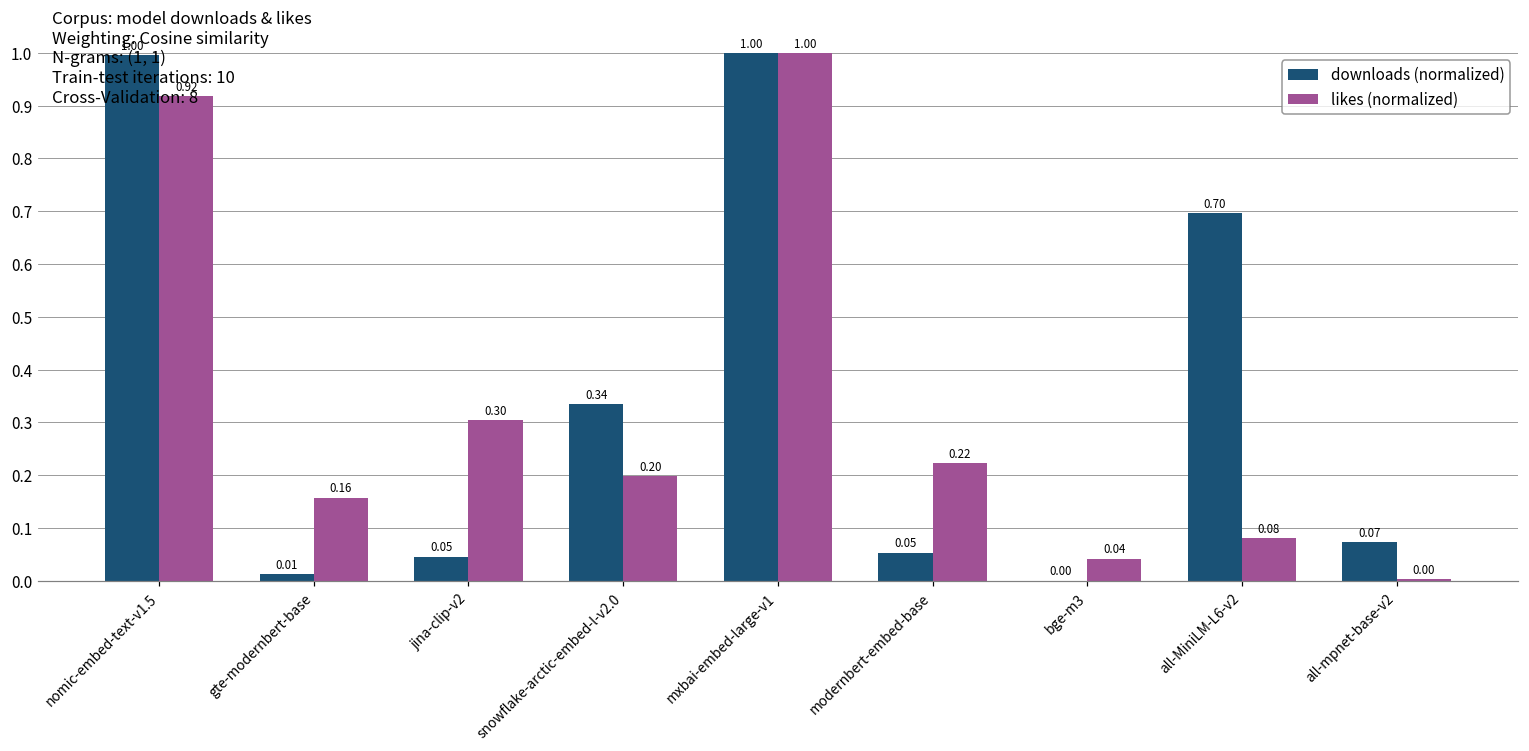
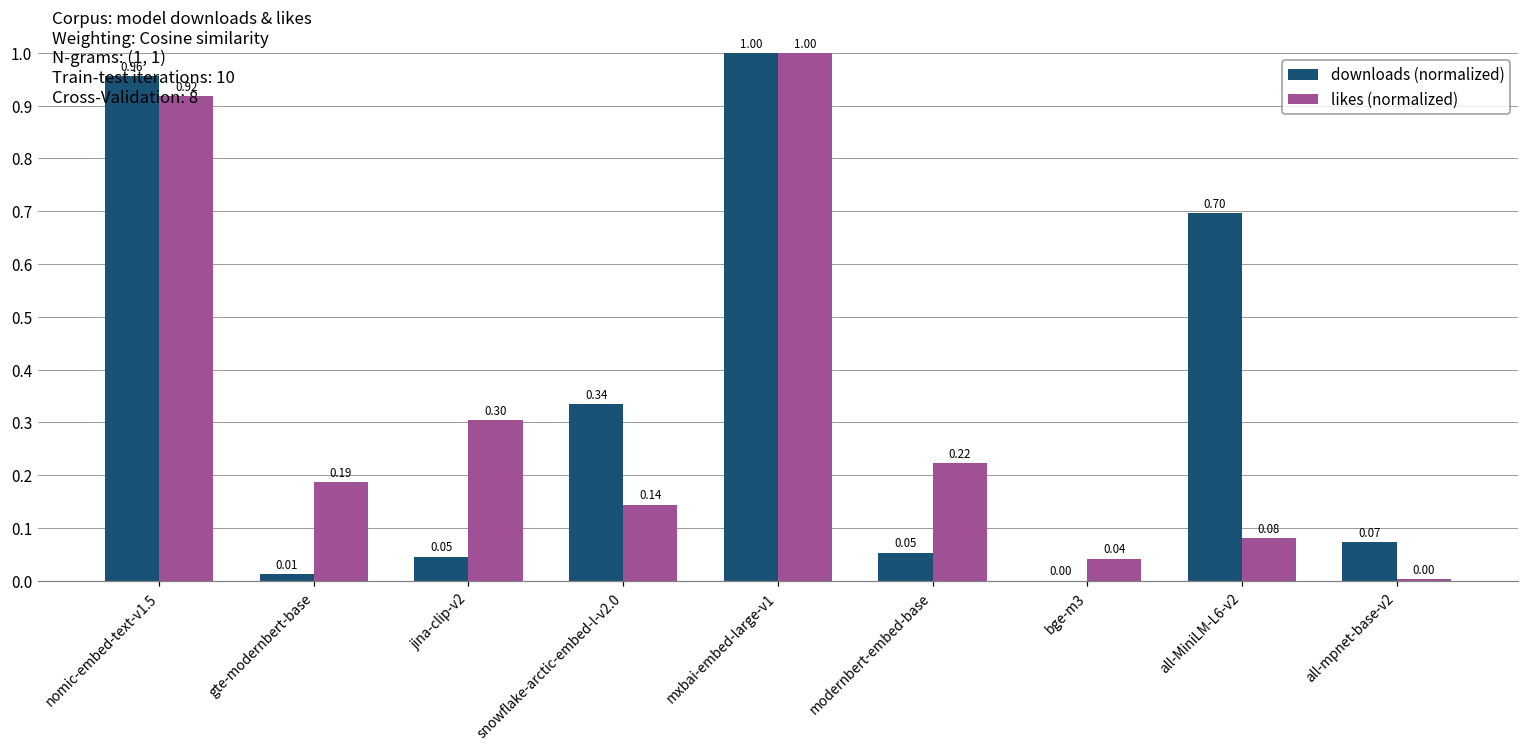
  {
    "downloads (normalized)": {
-     "nomic-embed-text-v1.5": "1.00",
+     "nomic-embed-text-v1.5": "0.96",
      "gte-modernbert-base": "0.01",
      "jina-clip-v2": "0.05",
      "snowflake-arctic-embed-l-v2.0": "0.34",
      "mxbai-embed-large-v1": "1.00",
      "modernbert-embed-base": "0.05",
      "bge-m3": "0.00",
      "all-MiniLM-L6-v2": "0.70",
      "all-mpnet-base-v2": "0.07"
    },
    "likes (normalized)": {
      "nomic-embed-text-v1.5": "(1, 1)",
-     "gte-modernbert-base": "0.16",
+     "gte-modernbert-base": "0.19",
      "jina-clip-v2": "0.30",
-     "snowflake-arctic-embed-l-v2.0": "0.20",
+     "snowflake-arctic-embed-l-v2.0": "0.14",
      "mxbai-embed-large-v1": "1.00",
      "modernbert-embed-base": "0.22",
      "bge-m3": "0.04",
      "all-MiniLM-L6-v2": "0.08",
      "all-mpnet-base-v2": "0.00"
    }
  }
